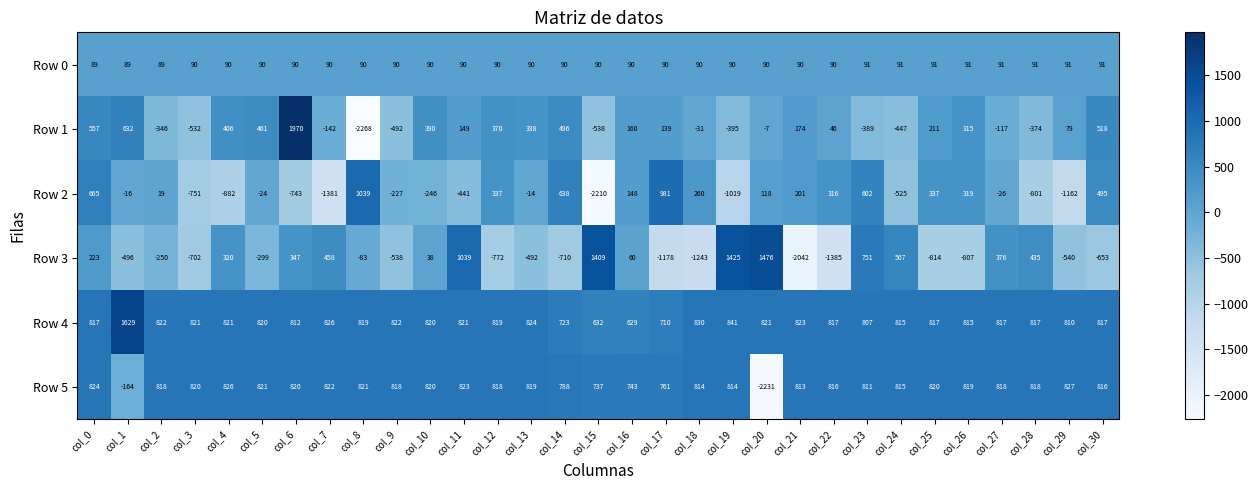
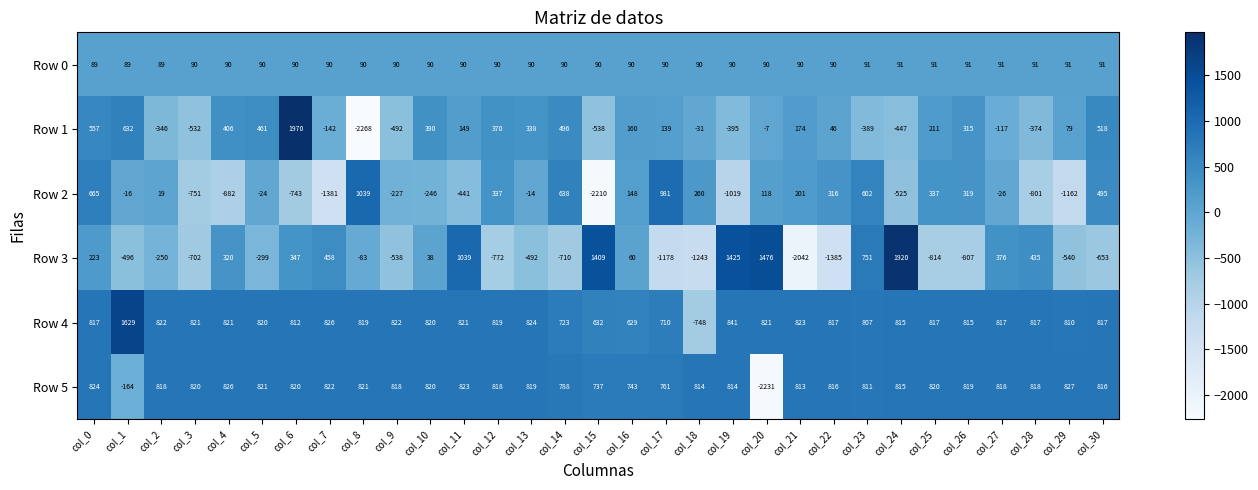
  {
    "Row 0": {
      "col_0": 89,
      "col_1": 89,
      "col_2": 89,
      "col_3": 90,
      "col_4": 90,
      "col_5": 90,
      "col_6": 90,
      "col_7": 90,
      "col_8": 90,
      "col_9": 90,
      "col_10": 90,
      "col_11": 90,
      "col_12": 90,
      "col_13": 90,
      "col_14": 90,
      "col_15": 90,
      "col_16": 90,
      "col_17": 90,
      "col_18": 90,
      "col_19": 90,
      "col_20": 90,
      "col_21": 90,
      "col_22": 90,
      "col_23": 91,
      "col_24": 91,
      "col_25": 91,
      "col_26": 91,
      "col_27": 91,
      "col_28": 91,
      "col_29": 91,
      "col_30": 91
    },
    "Row 1": {
      "col_0": 557,
      "col_1": 632,
      "col_2": -346,
      "col_3": -532,
      "col_4": 406,
      "col_5": 461,
      "col_6": 1970,
      "col_7": -142,
      "col_8": -2268,
      "col_9": -492,
      "col_10": 390,
      "col_11": 149,
      "col_12": 370,
      "col_13": 338,
      "col_14": 496,
      "col_15": -538,
      "col_16": 160,
      "col_17": 139,
      "col_18": -31,
      "col_19": -395,
      "col_20": -7,
      "col_21": 174,
      "col_22": 46,
      "col_23": -389,
      "col_24": -447,
      "col_25": 211,
      "col_26": 315,
      "col_27": -117,
      "col_28": -374,
      "col_29": 79,
      "col_30": 518
    },
    "Row 2": {
      "col_0": 665,
      "col_1": -16,
      "col_2": 19,
      "col_3": -751,
      "col_4": -882,
      "col_5": -24,
      "col_6": -743,
      "col_7": -1381,
      "col_8": 1039,
      "col_9": -227,
      "col_10": -246,
      "col_11": -441,
      "col_12": 337,
      "col_13": -14,
      "col_14": 638,
      "col_15": -2210,
      "col_16": 148,
      "col_17": 981,
      "col_18": 260,
      "col_19": -1019,
      "col_20": 118,
      "col_21": 201,
      "col_22": 316,
      "col_23": 602,
      "col_24": -525,
      "col_25": 337,
      "col_26": 319,
      "col_27": -26,
      "col_28": -801,
      "col_29": -1162,
      "col_30": 495
    },
    "Row 3": {
      "col_0": 223,
      "col_1": -496,
      "col_2": -250,
      "col_3": -702,
      "col_4": 320,
      "col_5": -299,
      "col_6": 347,
      "col_7": 458,
      "col_8": -83,
      "col_9": -538,
      "col_10": 38,
      "col_11": 1039,
      "col_12": -772,
      "col_13": -492,
      "col_14": -710,
      "col_15": 1409,
      "col_16": 60,
      "col_17": -1178,
      "col_18": -1243,
      "col_19": 1425,
      "col_20": 1476,
      "col_21": -2042,
      "col_22": -1385,
      "col_23": 751,
-     "col_24": 567,
+     "col_24": 1920,
      "col_25": -814,
      "col_26": -807,
      "col_27": 376,
      "col_28": 435,
      "col_29": -540,
      "col_30": -653
    },
    "Row 4": {
      "col_0": 817,
      "col_1": 1629,
      "col_2": 822,
      "col_3": 821,
      "col_4": 821,
      "col_5": 820,
      "col_6": 812,
      "col_7": 826,
      "col_8": 819,
      "col_9": 822,
      "col_10": 820,
      "col_11": 821,
      "col_12": 819,
      "col_13": 824,
      "col_14": 723,
      "col_15": 632,
      "col_16": 629,
      "col_17": 710,
-     "col_18": 830,
+     "col_18": -748,
      "col_19": 841,
      "col_20": 821,
      "col_21": 823,
      "col_22": 817,
      "col_23": 807,
      "col_24": 815,
      "col_25": 817,
      "col_26": 815,
      "col_27": 817,
      "col_28": 817,
      "col_29": 810,
      "col_30": 817
    },
    "Row 5": {
      "col_0": 824,
      "col_1": -164,
      "col_2": 818,
      "col_3": 820,
      "col_4": 826,
      "col_5": 821,
      "col_6": 820,
      "col_7": 822,
      "col_8": 821,
      "col_9": 818,
      "col_10": 820,
      "col_11": 823,
      "col_12": 818,
      "col_13": 819,
      "col_14": 788,
      "col_15": 737,
      "col_16": 743,
      "col_17": 761,
      "col_18": 814,
      "col_19": 814,
      "col_20": -2231,
      "col_21": 813,
      "col_22": 816,
      "col_23": 811,
      "col_24": 815,
      "col_25": 820,
      "col_26": 819,
      "col_27": 818,
      "col_28": 818,
      "col_29": 827,
      "col_30": 816
    }
  }
